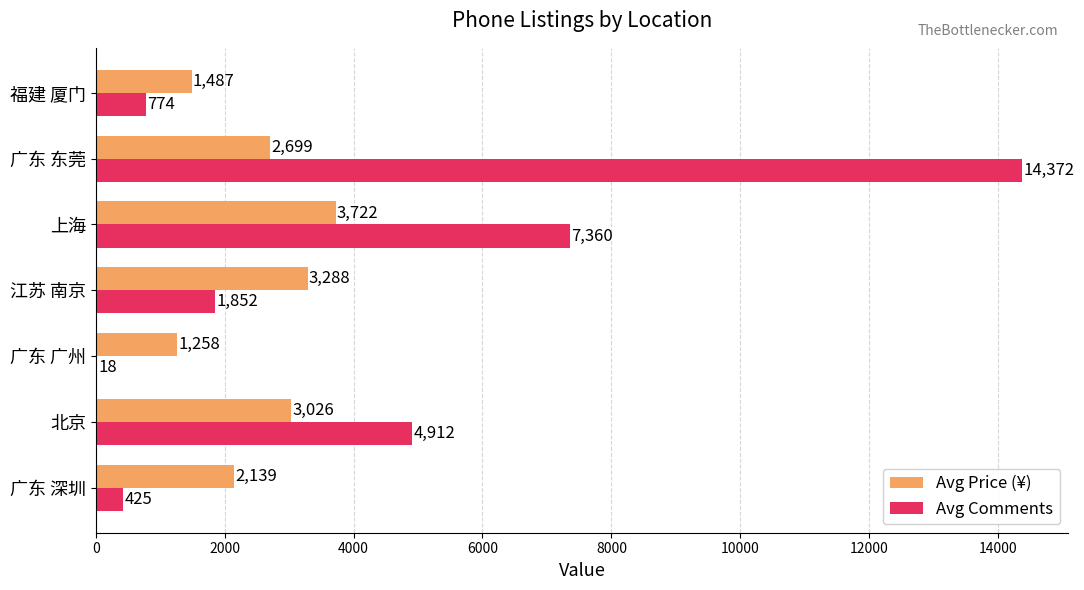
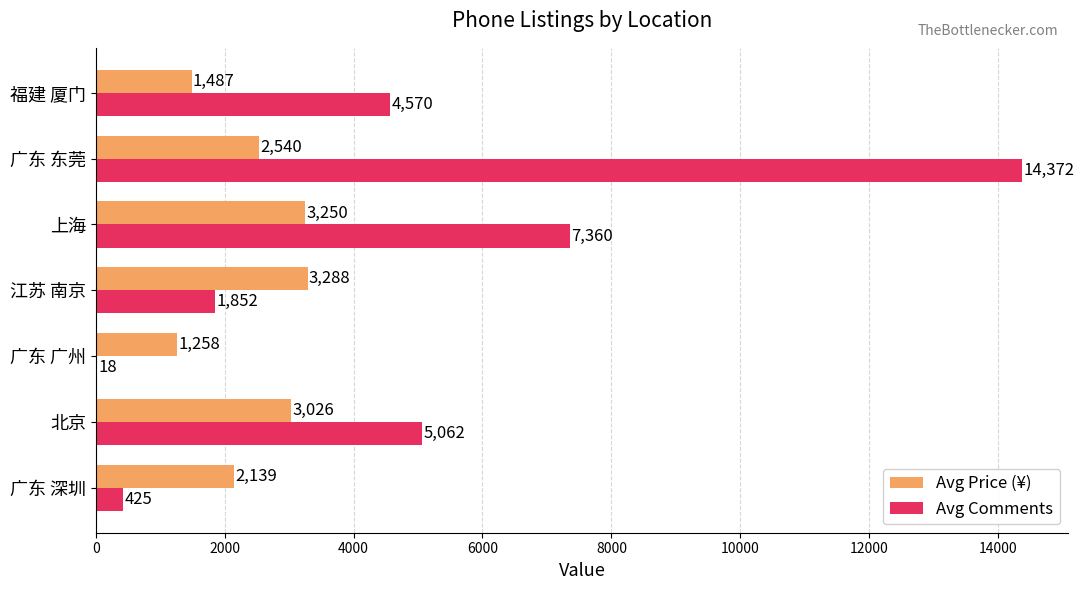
  {
    "Avg Price (¥)": {
      "福建 厦门": "1,487",
-     "广东 东莞": "2,699",
-     "上海": "3,722",
+     "广东 东莞": "2,540",
+     "上海": "3,250",
      "江苏 南京": "3,288",
      "广东 广州": "1,258",
      "北京": "3,026",
      "广东 深圳": "2,139"
    },
    "Avg Comments": {
-     "福建 厦门": "774",
+     "福建 厦门": "4,570",
      "广东 东莞": "14,372",
      "上海": "7,360",
      "江苏 南京": "1,852",
      "广东 广州": "18",
-     "北京": "4,912",
+     "北京": "5,062",
      "广东 深圳": "425"
    }
  }
